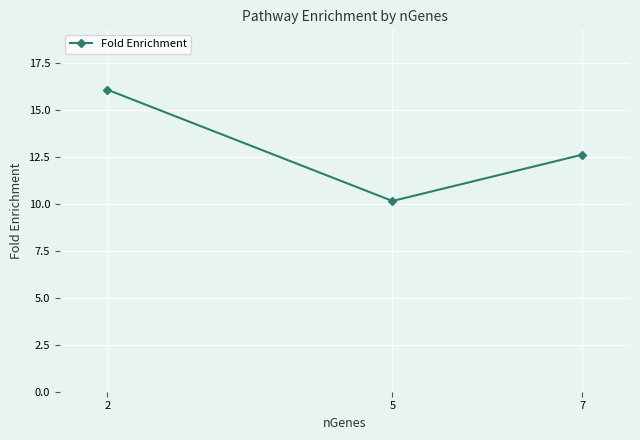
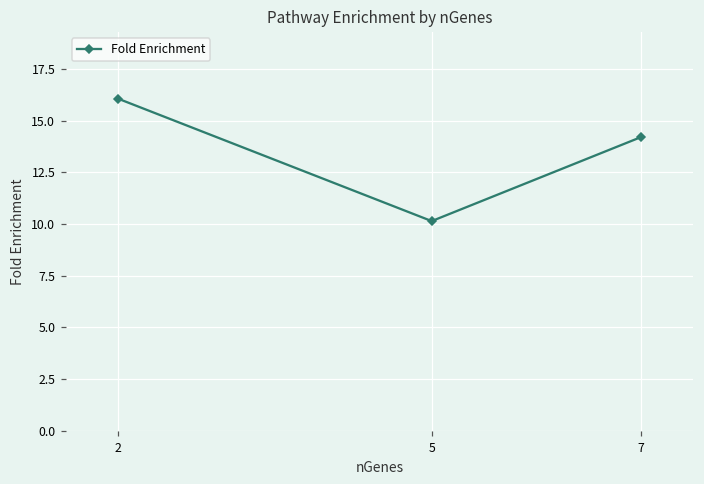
  {
    "2": 16.1,
    "5": 10.1,
-   "7": 12.6
+   "7": 14.2
  }
